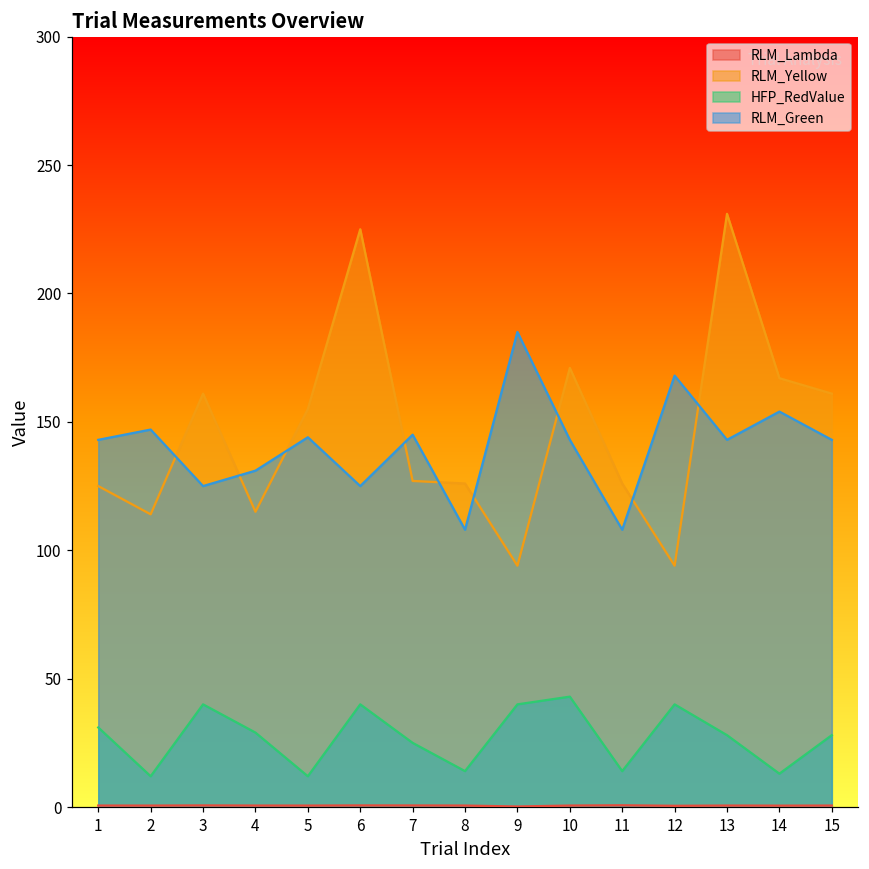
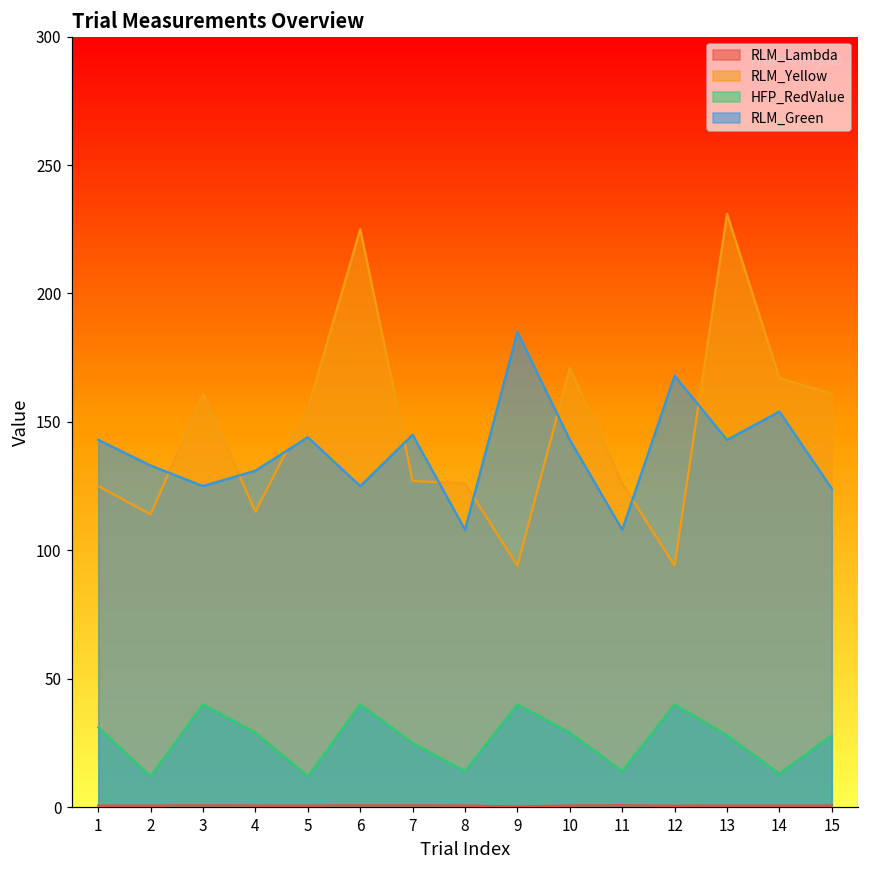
  {
    "RLM_Lambda": {
      "1": 1,
      "2": 1,
      "3": 1,
      "4": 1,
      "5": 1,
      "6": 1,
      "7": 1,
      "8": 1,
      "9": 0,
      "10": 1,
      "11": 1,
      "12": 0,
      "13": 1,
      "14": 1,
      "15": 1
    },
    "RLM_Yellow": {
      "1": 125,
      "2": 114,
      "3": 161,
      "4": 115,
      "5": 155,
      "6": 225,
      "7": 127,
      "8": 126,
      "9": 94,
      "10": 171,
      "11": 126,
      "12": 94,
      "13": 231,
      "14": 167,
      "15": 161
    },
    "HFP_RedValue": {
      "1": 31,
      "2": 12,
      "3": 40,
      "4": 29,
      "5": 12,
      "6": 40,
      "7": 25,
      "8": 14,
      "9": 40,
-     "10": 43,
+     "10": 29,
      "11": 14,
      "12": 40,
      "13": 28,
      "14": 13,
      "15": 28
    },
    "RLM_Green": {
      "1": 143,
-     "2": 147,
+     "2": 133,
      "3": 125,
      "4": 131,
      "5": 144,
      "6": 125,
      "7": 145,
      "8": 108,
      "9": 185,
      "10": 143,
      "11": 108,
      "12": 168,
      "13": 143,
      "14": 154,
-     "15": 143
+     "15": 124
    }
  }
